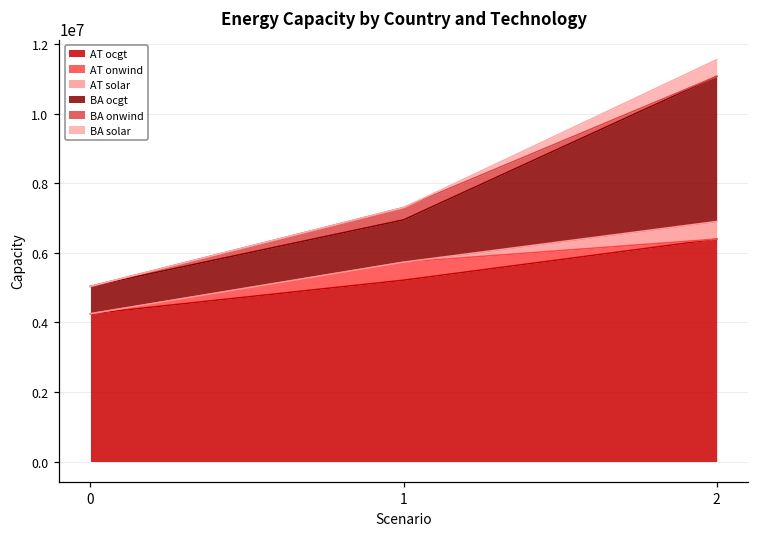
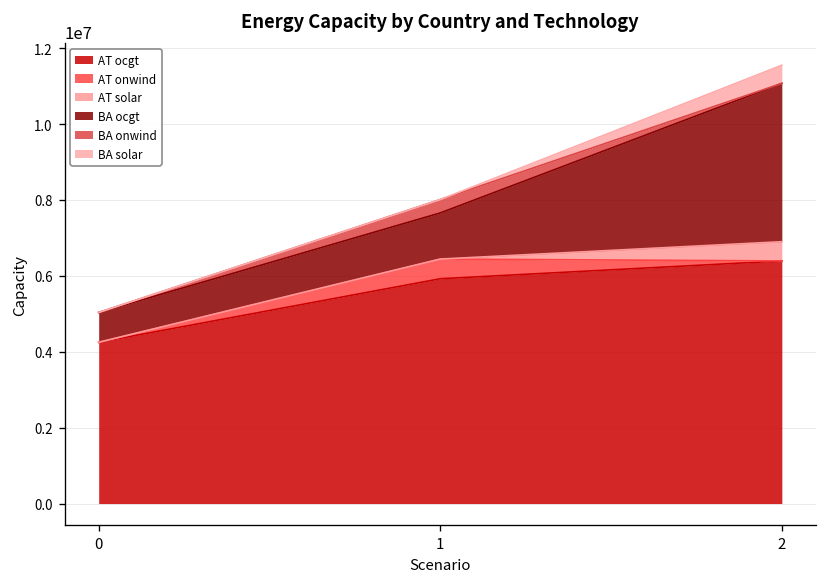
  {
    "AT ocgt": {
-     "1": 5200000
+     "1": 5900000
    },
    "BA ocgt": {
      "1": 1200000
    }
  }
